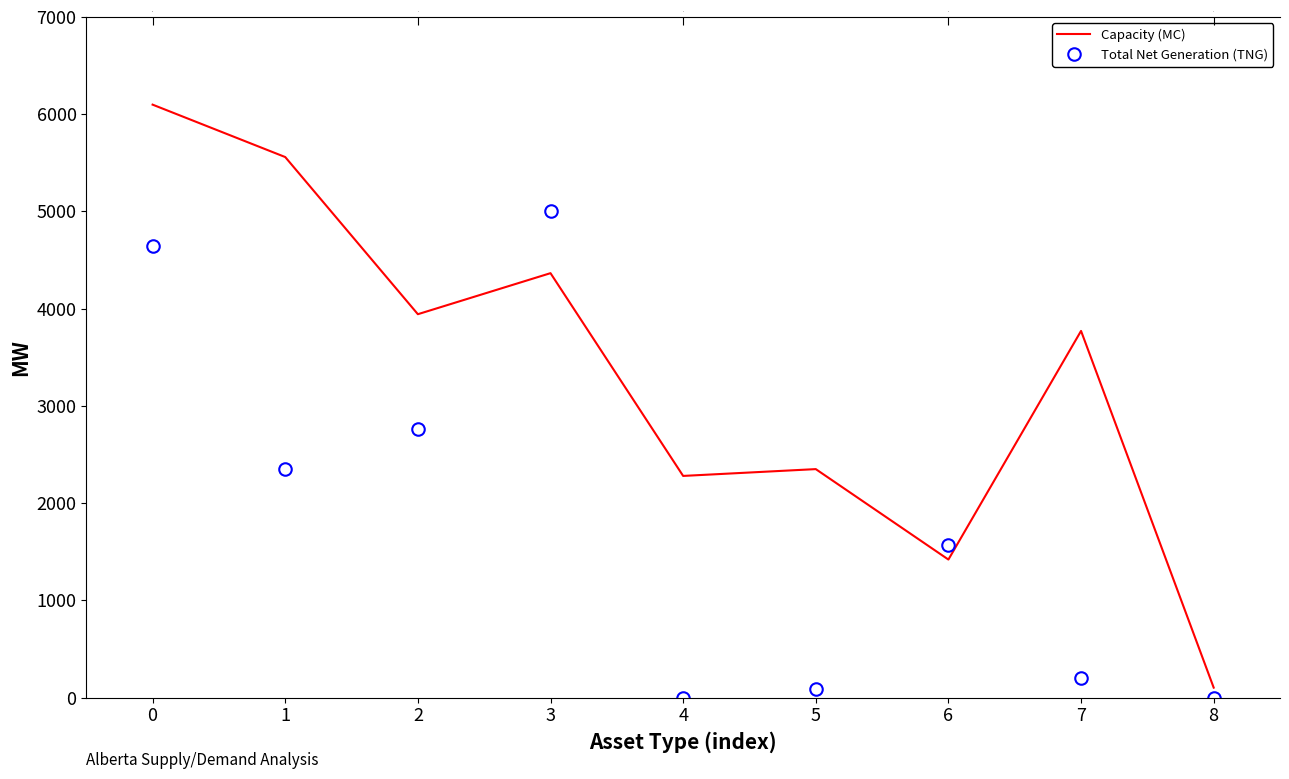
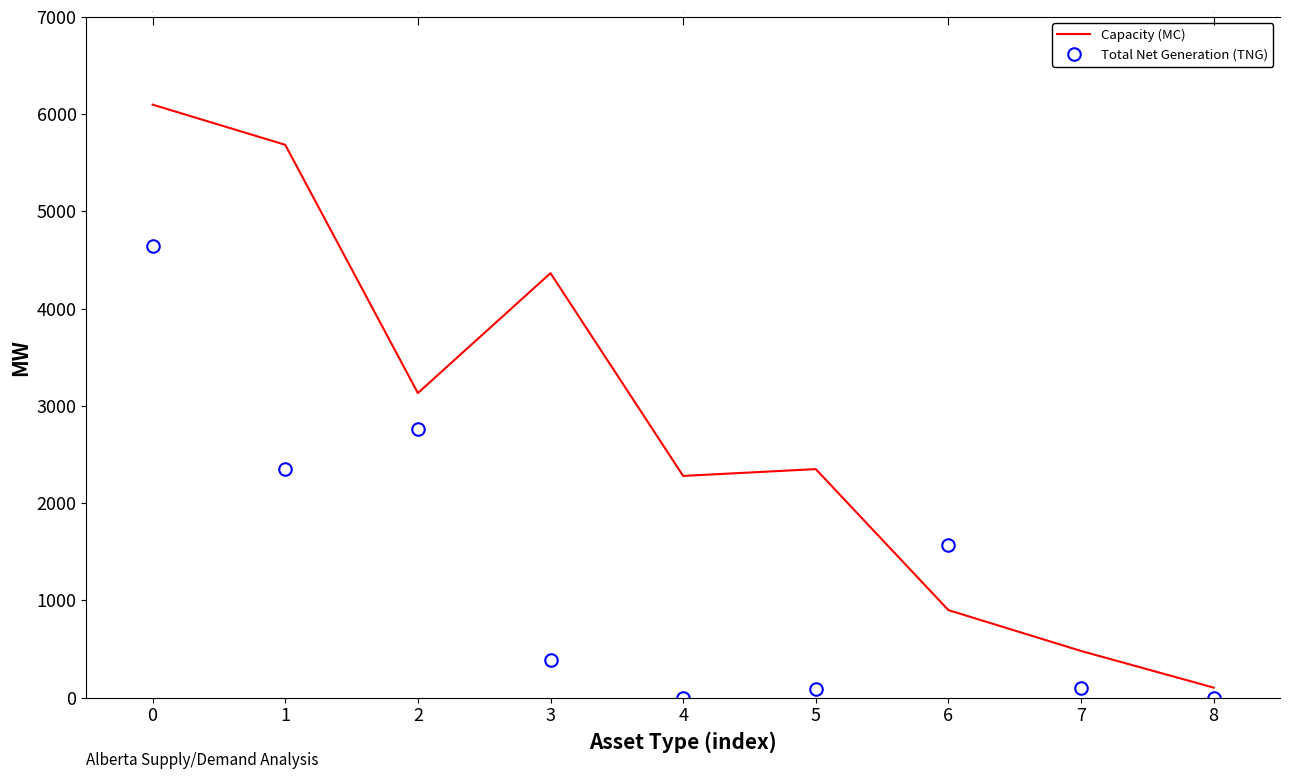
  {
    "Capacity (MC)": {
      "0": 6100,
-     "1": 5600,
-     "2": 3900,
+     "1": 5700,
+     "2": 3100,
      "3": 4400,
      "4": 2300,
      "5": 2300,
-     "6": 1400,
-     "7": 3800,
+     "6": 900,
+     "7": 500,
      "8": 100
    },
    "Total Net Generation (TNG)": {
      "0": 4600,
      "1": 2400,
      "2": 2800,
-     "3": 5000,
+     "3": 400,
      "4": 0,
      "5": 100,
      "6": 1600,
-     "7": 200,
+     "7": 100,
      "8": 0
    }
  }
